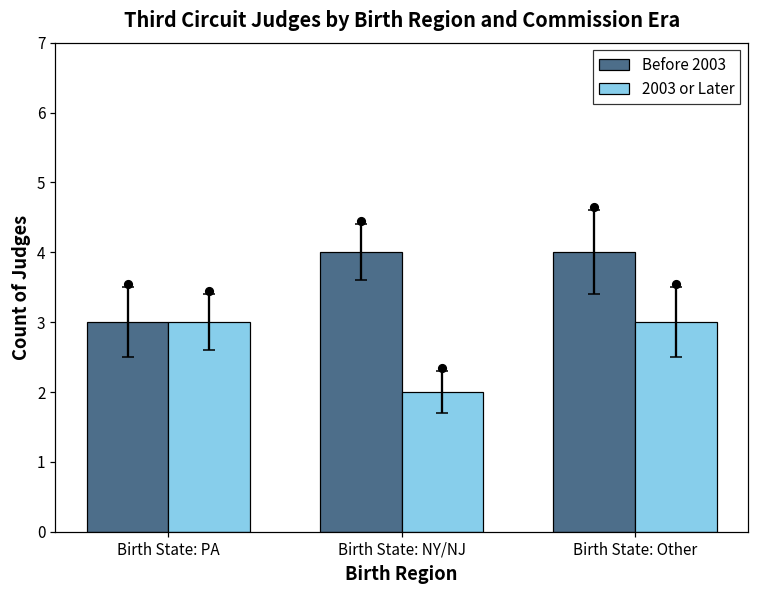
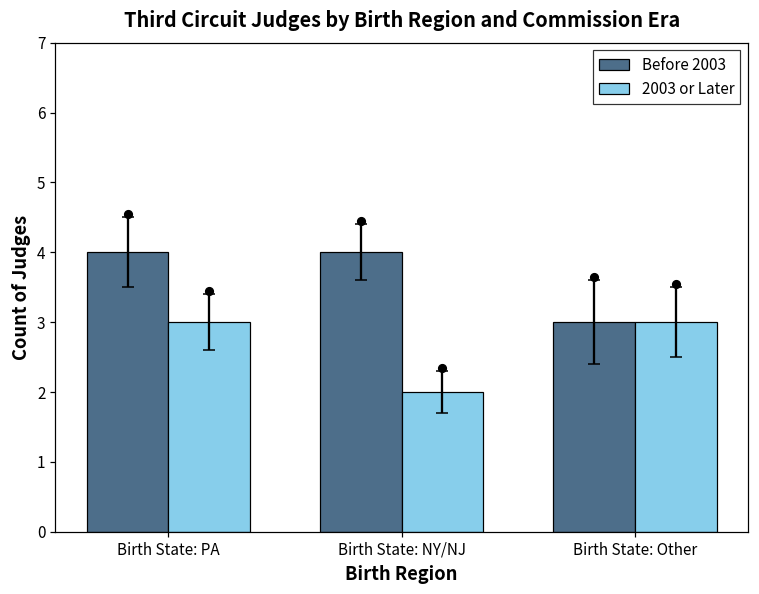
  {
    "Before 2003": {
-     "Birth State: PA": 3,
+     "Birth State: PA": 4,
      "Birth State: NY/NJ": 4,
-     "Birth State: Other": 4
+     "Birth State: Other": 3
    },
    "2003 or Later": {
      "Birth State: PA": 3,
      "Birth State: NY/NJ": 2,
      "Birth State: Other": 3
    }
  }
